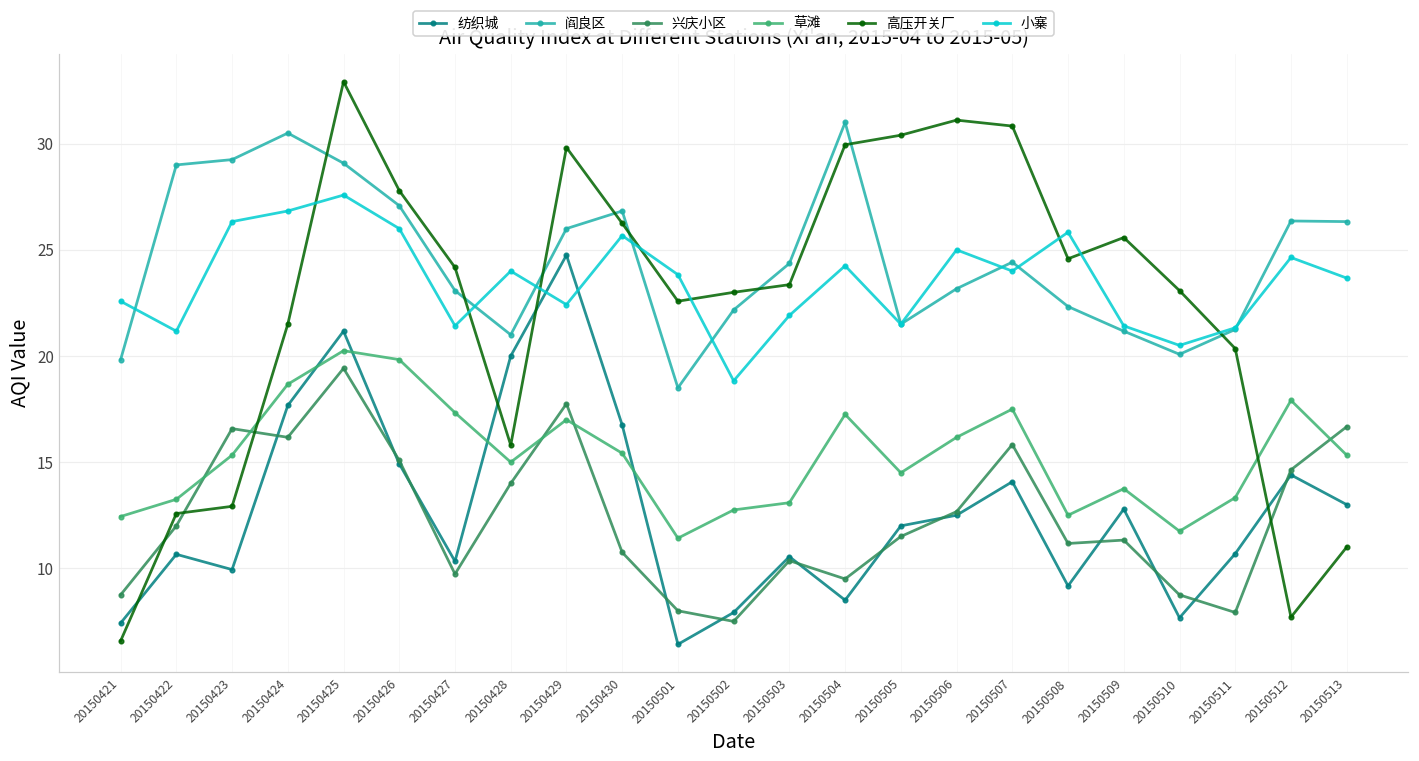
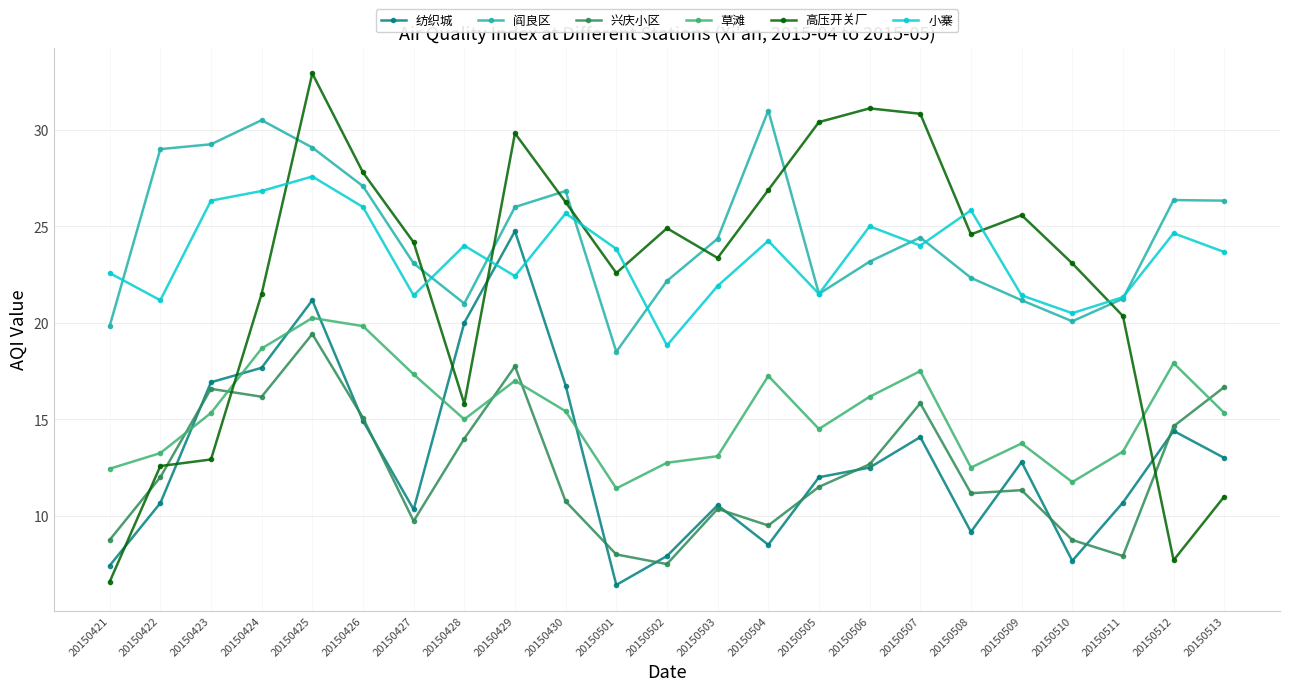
  {
    "纺织城": {
      "20150421": 7.4,
      "20150422": 10.7,
-     "20150423": 9.9,
+     "20150423": 16.9,
      "20150424": 17.7,
      "20150425": 21.2,
      "20150426": 14.9,
      "20150427": 10.3,
      "20150428": 20.0,
      "20150429": 24.8,
      "20150430": 16.8,
      "20150501": 6.4,
      "20150502": 7.9,
      "20150503": 10.6,
      "20150504": 8.5,
      "20150505": 12.0,
      "20150506": 12.5,
      "20150507": 14.1,
      "20150508": 9.2,
      "20150509": 12.8,
      "20150510": 7.7,
      "20150511": 10.7,
      "20150512": 14.4,
      "20150513": 13.0
    },
    "高压开关厂": {
      "20150421": 6.6,
      "20150422": 12.6,
      "20150423": 12.9,
      "20150424": 21.5,
      "20150425": 32.9,
      "20150426": 27.8,
      "20150427": 24.2,
      "20150428": 15.8,
      "20150429": 29.8,
      "20150430": 26.3,
      "20150501": 22.6,
-     "20150502": 23.0,
+     "20150502": 24.9,
      "20150503": 23.4,
-     "20150504": 30.0,
+     "20150504": 26.9,
      "20150505": 30.4,
      "20150506": 31.1,
      "20150507": 30.8,
      "20150508": 24.6,
      "20150509": 25.6,
      "20150510": 23.1,
      "20150511": 20.4,
      "20150512": 7.7,
      "20150513": 11.0
    }
  }
